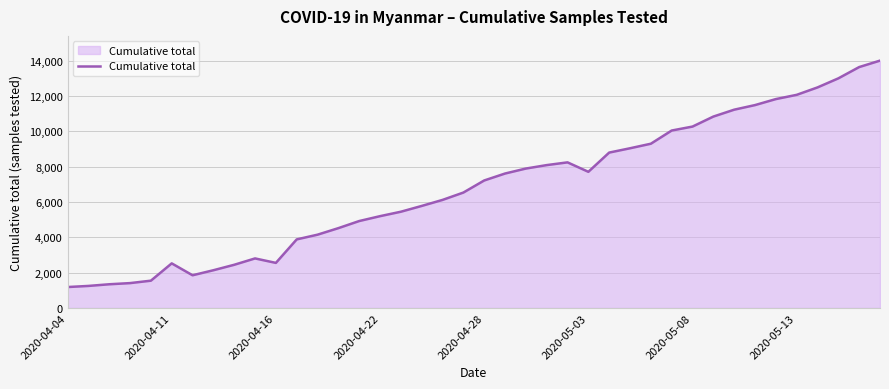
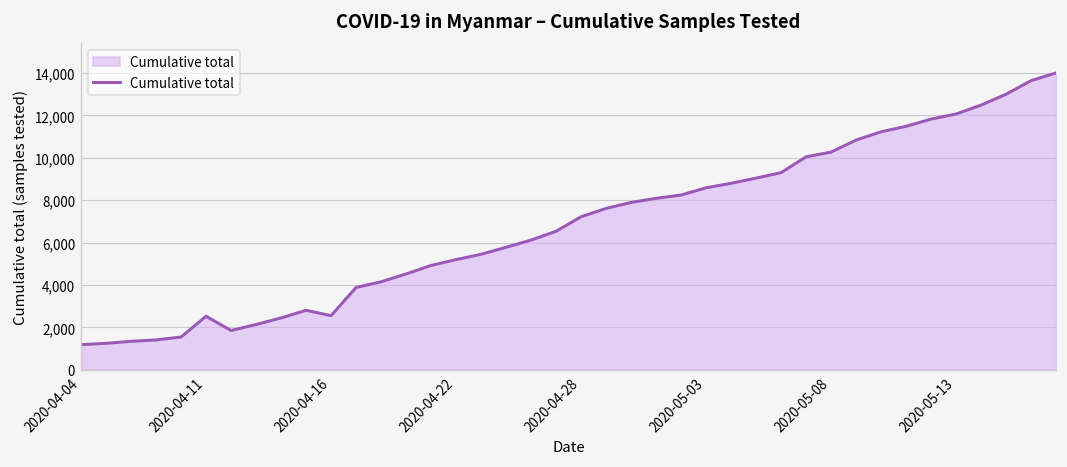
  {
    "2020-04-04": "1,200",
    "2020-04-11": "2,500",
    "2020-04-16": "2,600",
    "2020-04-22": "5,200",
    "2020-04-28": "7,200",
-   "2020-05-03": "7,700",
+   "2020-05-03": "8,600",
    "2020-05-08": "10,300",
    "2020-05-13": "12,100"
  }
